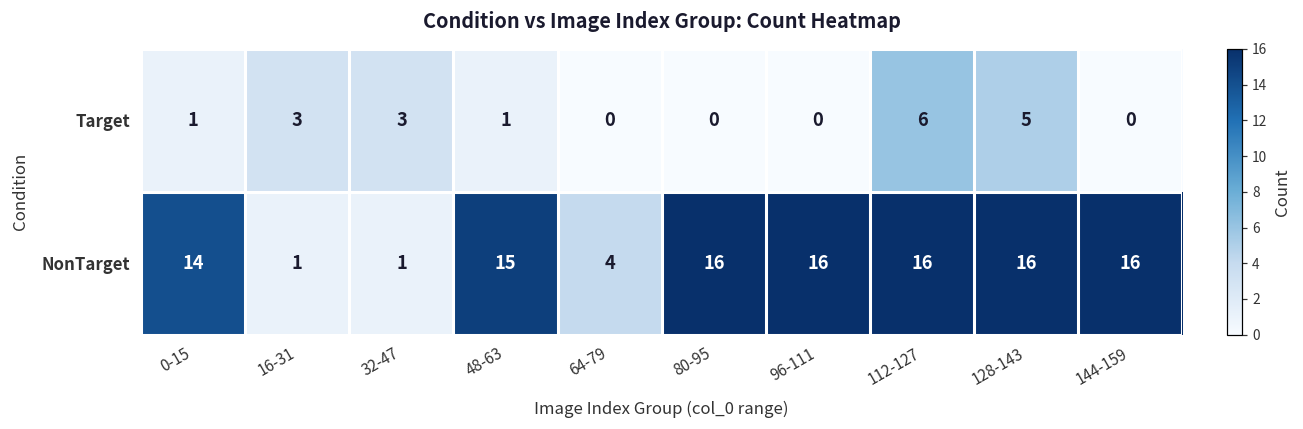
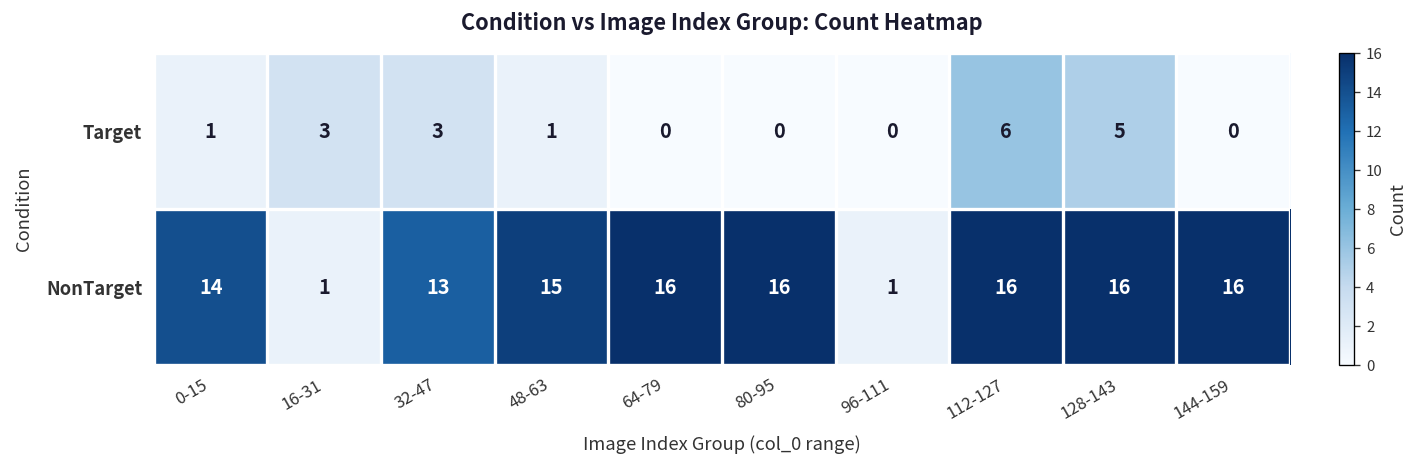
  {
    "Target": {
      "0-15": 1,
      "16-31": 3,
      "32-47": 3,
      "48-63": 1,
      "64-79": 0,
      "80-95": 0,
      "96-111": 0,
      "112-127": 6,
      "128-143": 5,
      "144-159": 0
    },
    "NonTarget": {
      "0-15": 14,
      "16-31": 1,
-     "32-47": 1,
+     "32-47": 13,
      "48-63": 15,
-     "64-79": 4,
+     "64-79": 16,
      "80-95": 16,
-     "96-111": 16,
+     "96-111": 1,
      "112-127": 16,
      "128-143": 16,
      "144-159": 16
    }
  }
